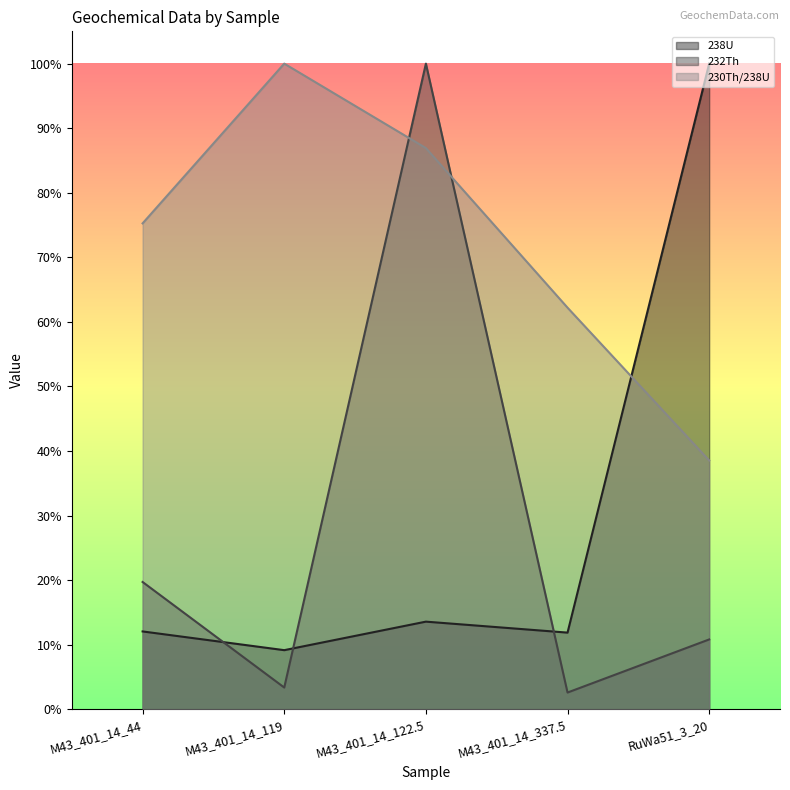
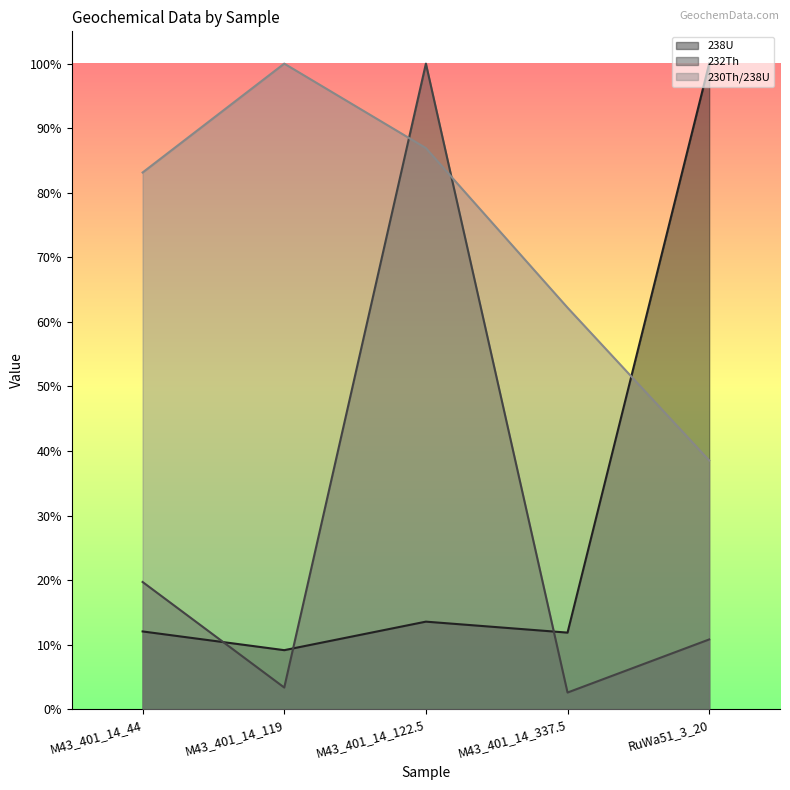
  {
    "230Th/238U": {
-     "M43_401_14_44": "75%",
+     "M43_401_14_44": "83%",
      "M43_401_14_119": "100%",
      "M43_401_14_122.5": "87%",
      "M43_401_14_337.5": "62%",
      "RuWa51_3_20": "39%"
    }
  }
